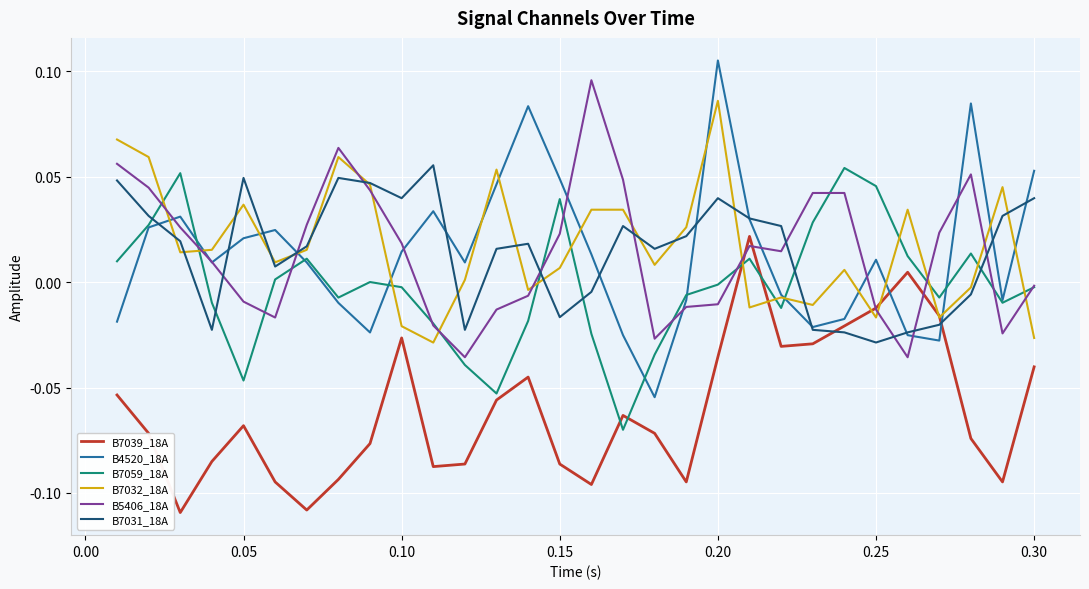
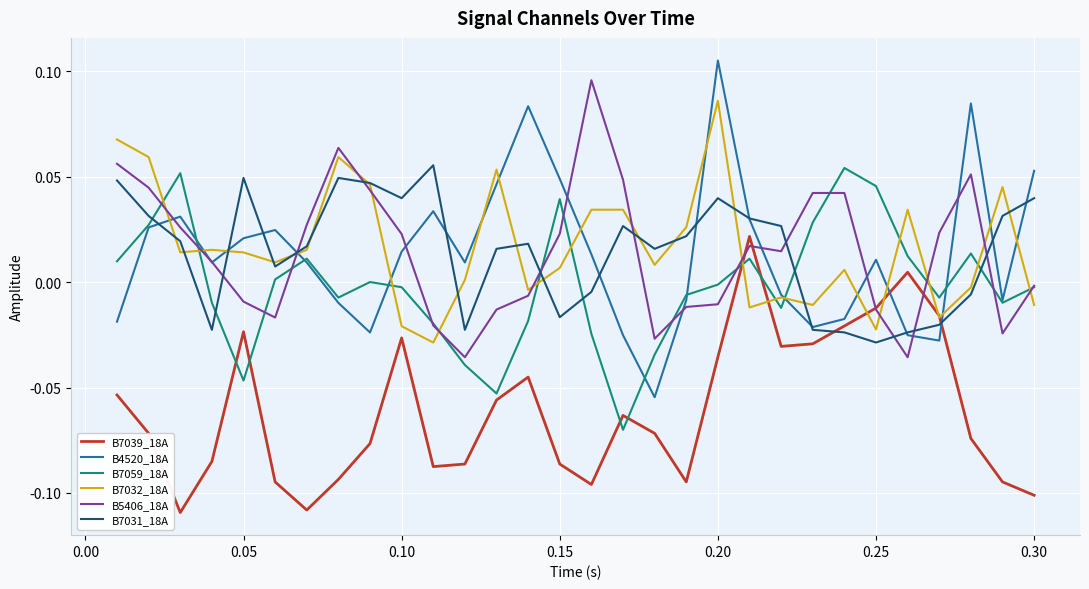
  {
    "B7039_18A": {
-     "0.05": -0.068,
+     "0.05": -0.024,
      "0.10": -0.026,
      "0.15": -0.086,
      "0.20": -0.036,
-     "0.30": -0.040
+     "0.30": -0.101
    },
    "B7032_18A": {
-     "0.05": 0.037,
+     "0.05": 0.014,
      "0.10": -0.021,
      "0.15": 0.007,
      "0.20": 0.086,
-     "0.25": -0.017,
-     "0.30": -0.027
+     "0.25": -0.022,
+     "0.30": -0.011
    },
    "B5406_18A": {
      "0.05": -0.009,
-     "0.10": 0.018,
+     "0.10": 0.023,
      "0.15": 0.023,
      "0.20": -0.011
    }
  }
